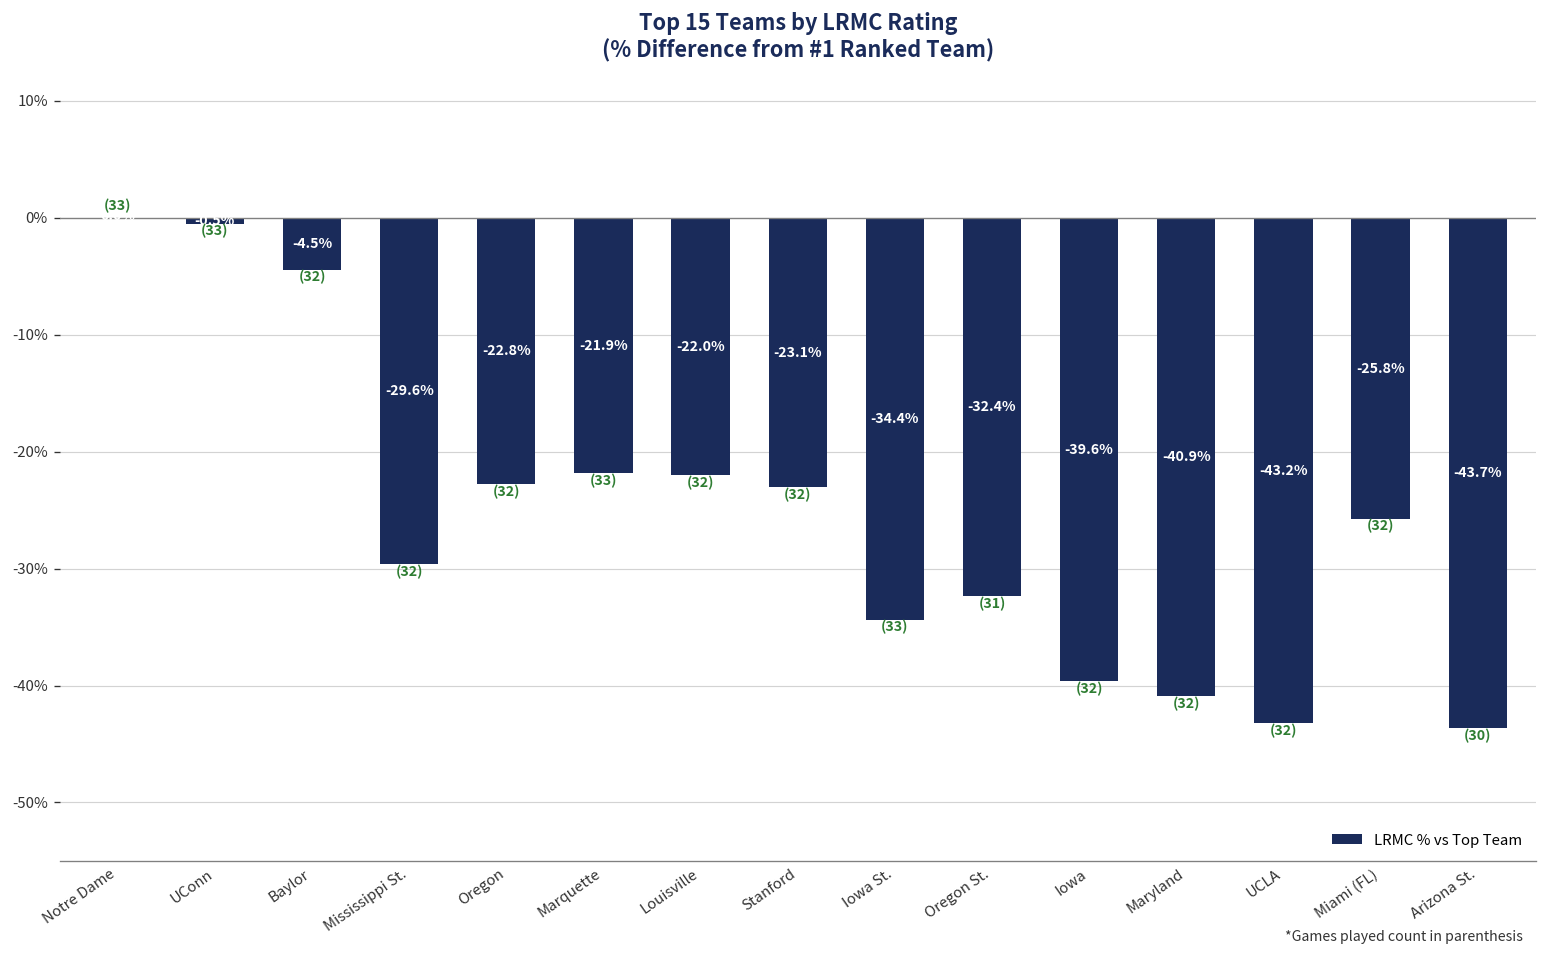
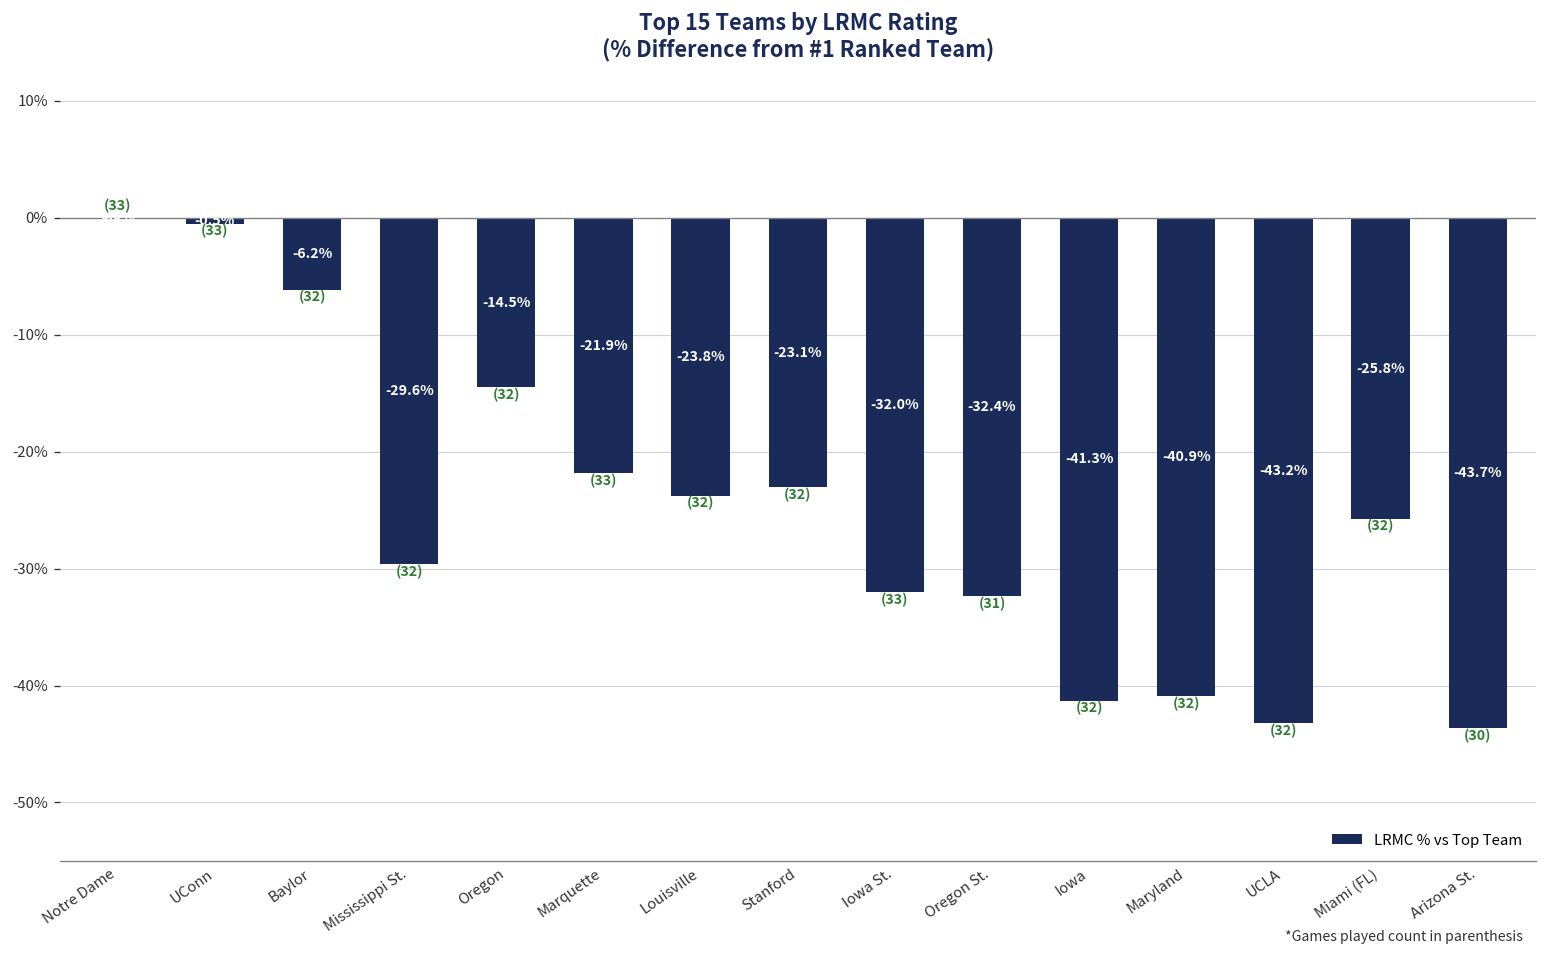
  {
-   "Baylor": "-4.5%",
+   "Baylor": "-6.2%",
    "Mississippi St.": "-29.6%",
-   "Oregon": "-22.8%",
+   "Oregon": "-14.5%",
    "Marquette": "-21.9%",
-   "Louisville": "-22.0%",
+   "Louisville": "-23.8%",
    "Stanford": "-23.1%",
-   "Iowa St.": "-34.4%",
+   "Iowa St.": "-32.0%",
    "Oregon St.": "-32.4%",
-   "Iowa": "-39.6%",
+   "Iowa": "-41.3%",
    "Maryland": "-40.9%",
    "UCLA": "-43.2%",
    "Miami (FL)": "-25.8%",
    "Arizona St.": "-43.7%"
  }
